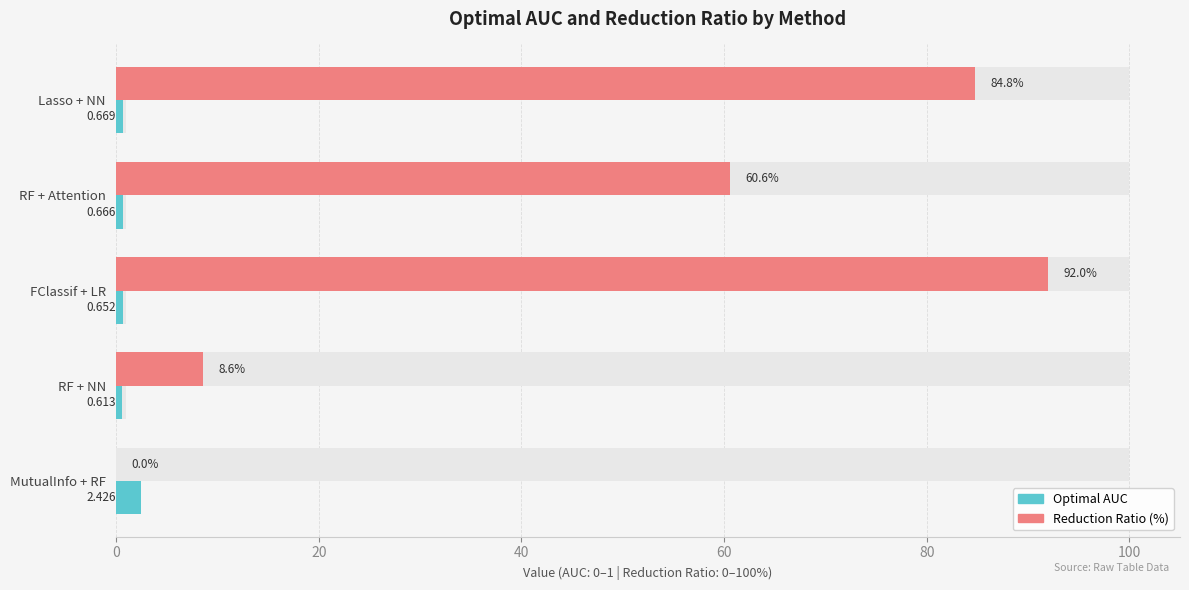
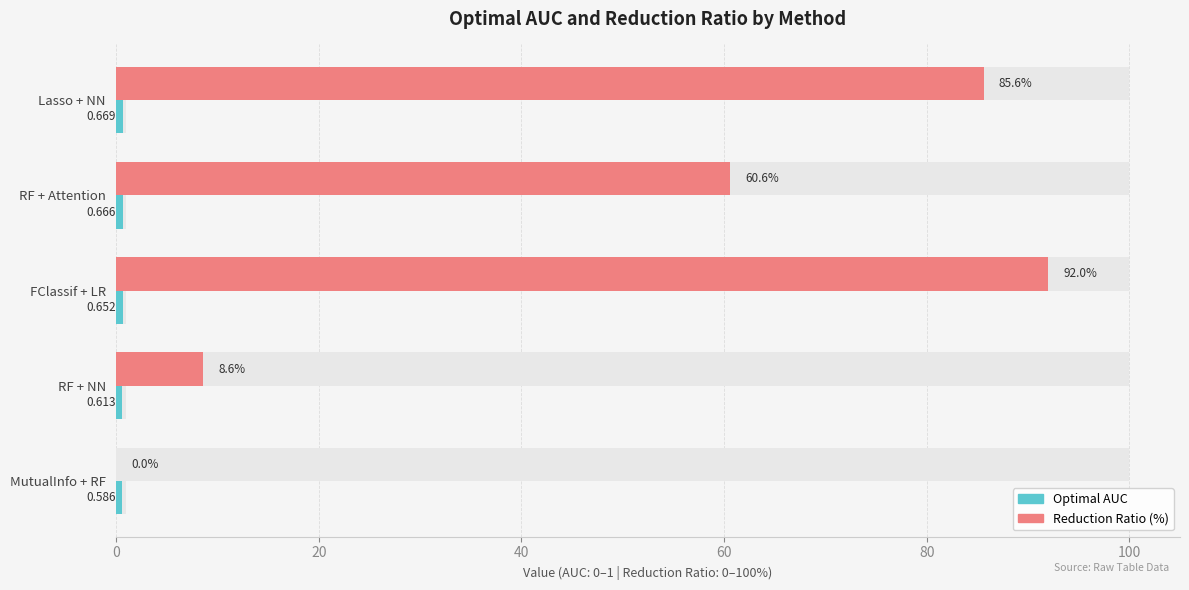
  {
    "Optimal AUC": {
-     "MutualInfo + RF": "2.426"
+     "MutualInfo + RF": "0.586"
    },
    "Reduction Ratio (%)": {
-     "Lasso + NN": "84.8%",
+     "Lasso + NN": "85.6%",
      "MutualInfo + RF": "0.0%"
    }
  }
